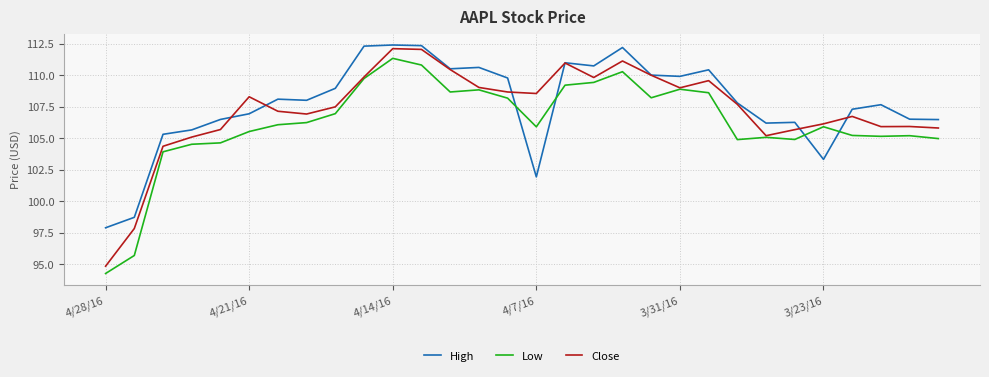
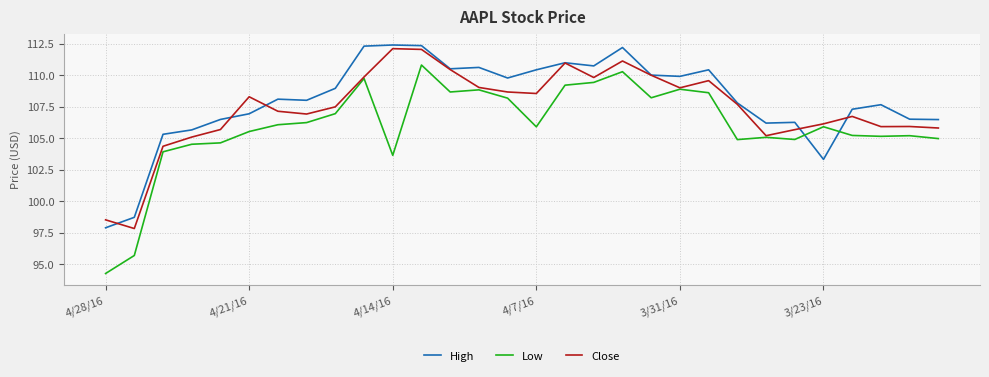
  {
    "High": {
      "4/28/16": 97.9,
      "4/21/16": 106.9,
      "4/14/16": 112.4,
-     "4/7/16": 101.9,
+     "4/7/16": 110.4,
      "3/31/16": 109.9,
      "3/23/16": 103.3
    },
    "Low": {
      "4/28/16": 94.3,
      "4/21/16": 105.5,
-     "4/14/16": 111.3,
+     "4/14/16": 103.6,
      "4/7/16": 105.9,
      "3/23/16": 105.9
    },
    "Close": {
-     "4/28/16": 94.8,
+     "4/28/16": 98.5,
      "4/21/16": 108.3,
      "4/14/16": 112.1,
      "4/7/16": 108.5,
      "3/23/16": 106.1
    }
  }
